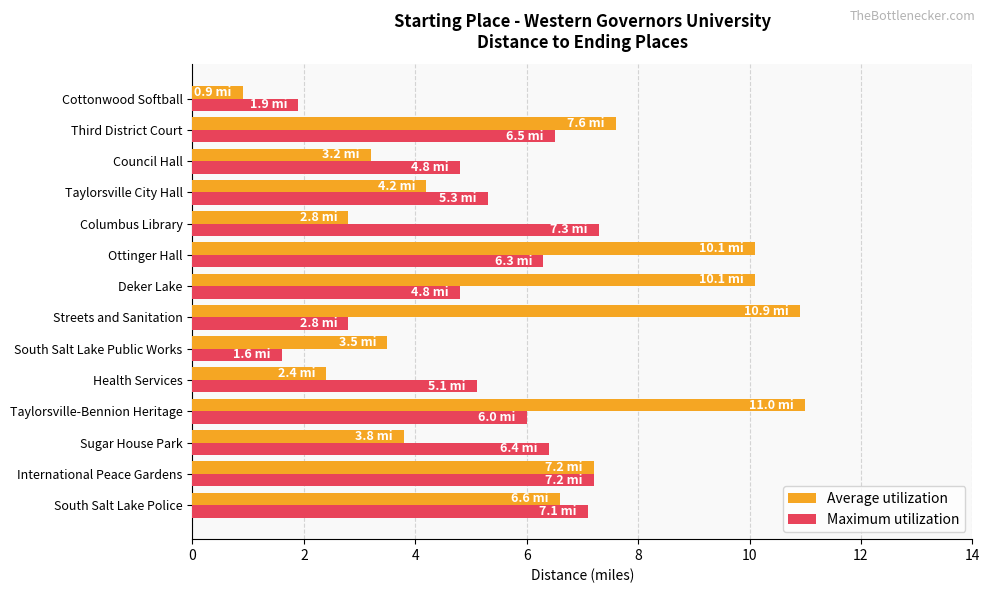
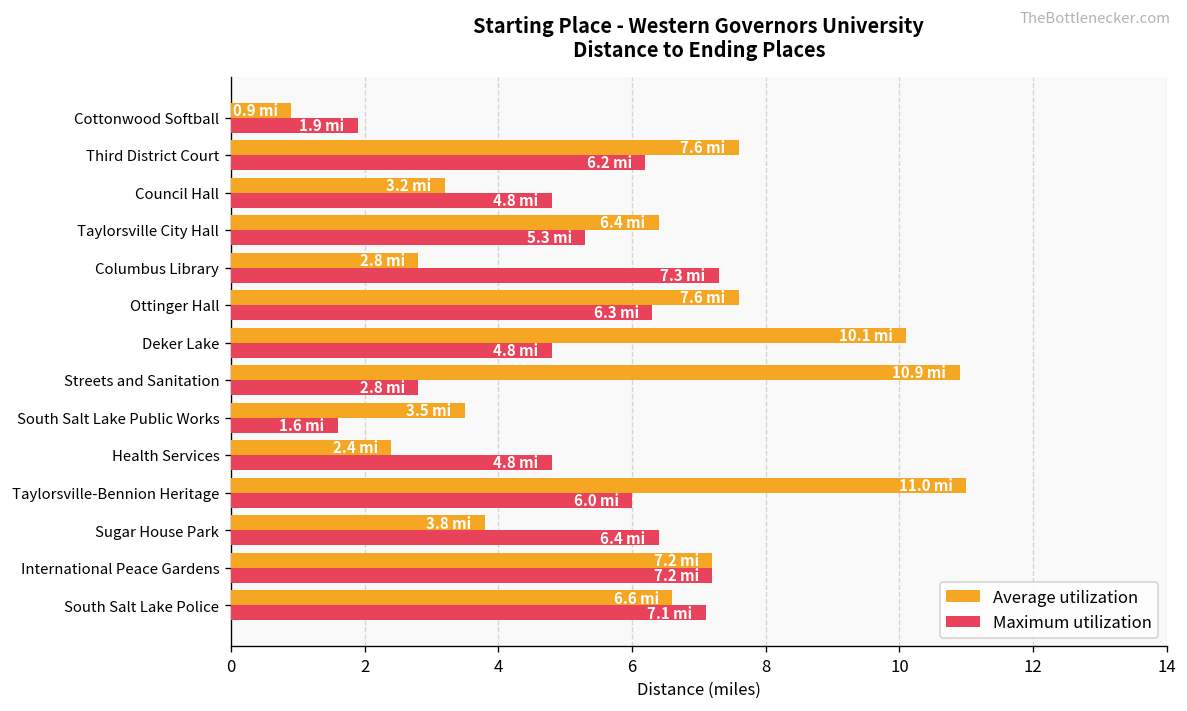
  {
    "Average utilization": {
      "Cottonwood Softball": 0.9,
      "Third District Court": 7.6,
      "Council Hall": 3.2,
-     "Taylorsville City Hall": 4.2,
+     "Taylorsville City Hall": 6.4,
      "Columbus Library": 2.8,
-     "Ottinger Hall": 10.1,
+     "Ottinger Hall": 7.6,
      "Deker Lake": 10.1,
      "Streets and Sanitation": 10.9,
      "South Salt Lake Public Works": 3.5,
      "Health Services": 2.4,
      "Taylorsville-Bennion Heritage": 11.0,
      "Sugar House Park": 3.8,
      "International Peace Gardens": 7.2,
      "South Salt Lake Police": 6.6
    },
    "Maximum utilization": {
      "Cottonwood Softball": 1.9,
-     "Third District Court": 6.5,
+     "Third District Court": 6.2,
      "Council Hall": 4.8,
      "Taylorsville City Hall": 5.3,
      "Columbus Library": 7.3,
      "Ottinger Hall": 6.3,
      "Deker Lake": 4.8,
      "Streets and Sanitation": 2.8,
      "South Salt Lake Public Works": 1.6,
-     "Health Services": 5.1,
+     "Health Services": 4.8,
      "Taylorsville-Bennion Heritage": 6.0,
      "Sugar House Park": 6.4,
      "International Peace Gardens": 7.2,
      "South Salt Lake Police": 7.1
    }
  }
